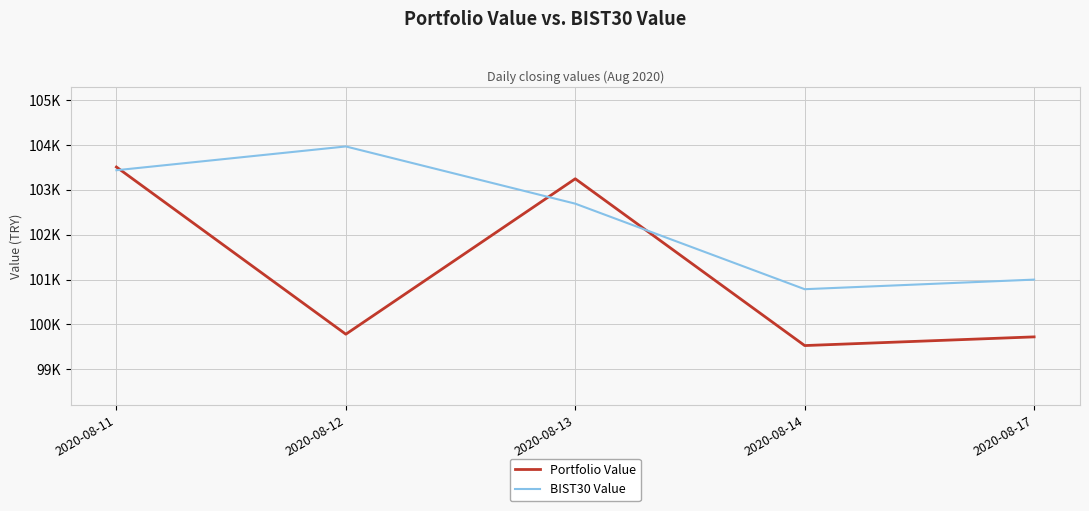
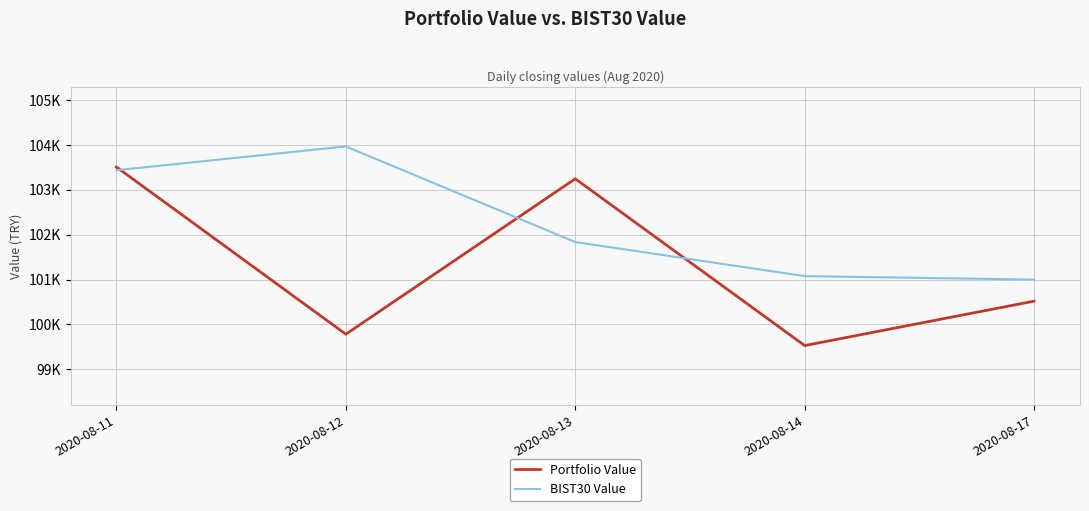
  {
    "Portfolio Value": {
      "2020-08-11": 103500,
      "2020-08-12": 99800,
      "2020-08-13": 103200,
      "2020-08-14": 99500,
-     "2020-08-17": 99700
+     "2020-08-17": 100500
    },
    "BIST30 Value": {
      "2020-08-11": 103400,
      "2020-08-12": 104000,
-     "2020-08-13": 102700,
-     "2020-08-14": 100800,
+     "2020-08-13": 101800,
+     "2020-08-14": 101100,
      "2020-08-17": 101000
    }
  }
